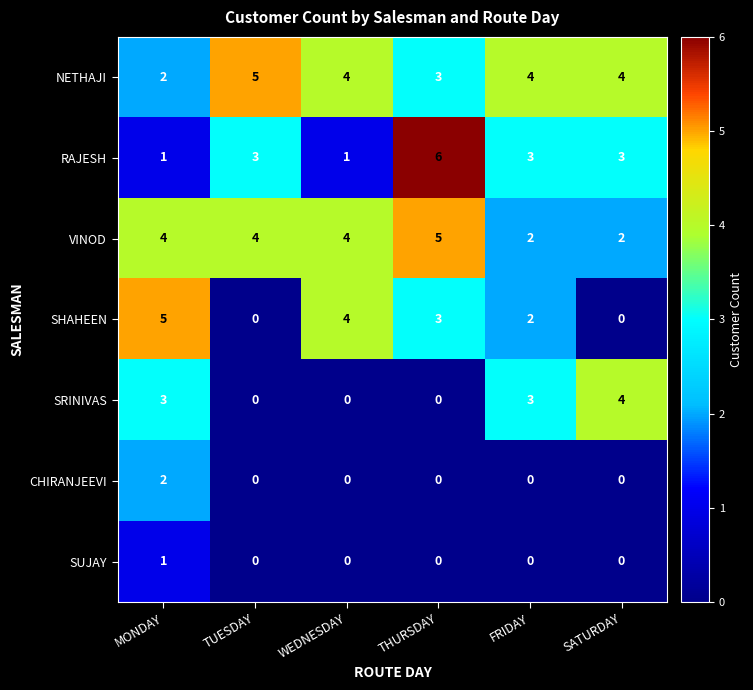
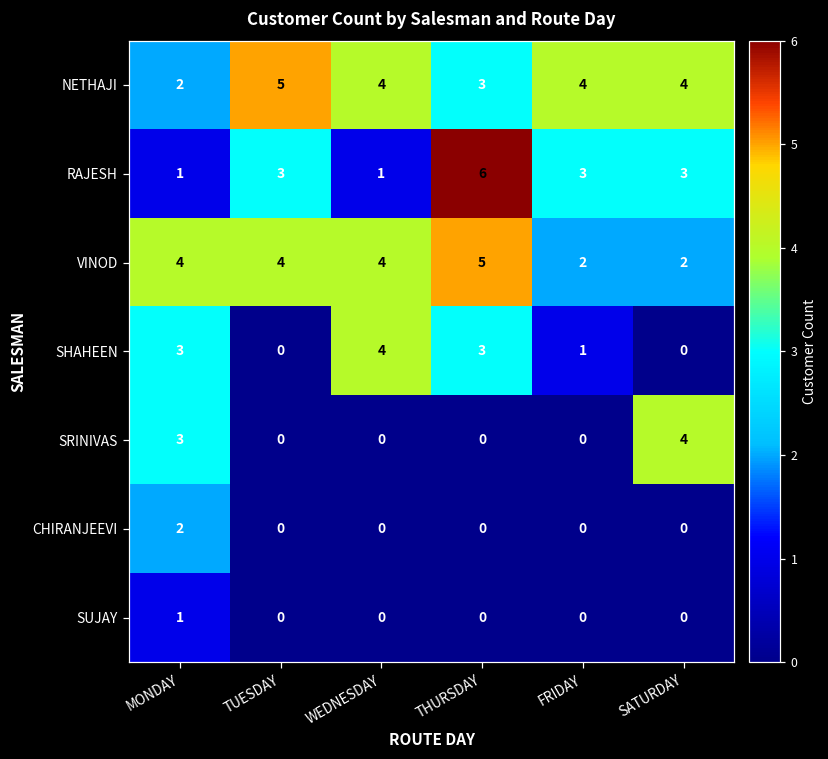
  {
    "NETHAJI": {
      "MONDAY": 2,
      "TUESDAY": 5,
      "WEDNESDAY": 4,
      "THURSDAY": 3,
      "FRIDAY": 4,
      "SATURDAY": 4
    },
    "RAJESH": {
      "MONDAY": 1,
      "TUESDAY": 3,
      "WEDNESDAY": 1,
      "THURSDAY": 6,
      "FRIDAY": 3,
      "SATURDAY": 3
    },
    "VINOD": {
      "MONDAY": 4,
      "TUESDAY": 4,
      "WEDNESDAY": 4,
      "THURSDAY": 5,
      "FRIDAY": 2,
      "SATURDAY": 2
    },
    "SHAHEEN": {
-     "MONDAY": 5,
+     "MONDAY": 3,
      "TUESDAY": 0,
      "WEDNESDAY": 4,
      "THURSDAY": 3,
-     "FRIDAY": 2,
+     "FRIDAY": 1,
      "SATURDAY": 0
    },
    "SRINIVAS": {
      "MONDAY": 3,
      "TUESDAY": 0,
      "WEDNESDAY": 0,
      "THURSDAY": 0,
-     "FRIDAY": 3,
+     "FRIDAY": 0,
      "SATURDAY": 4
    },
    "CHIRANJEEVI": {
      "MONDAY": 2,
      "TUESDAY": 0,
      "WEDNESDAY": 0,
      "THURSDAY": 0,
      "FRIDAY": 0,
      "SATURDAY": 0
    },
    "SUJAY": {
      "MONDAY": 1,
      "TUESDAY": 0,
      "WEDNESDAY": 0,
      "THURSDAY": 0,
      "FRIDAY": 0,
      "SATURDAY": 0
    }
  }
